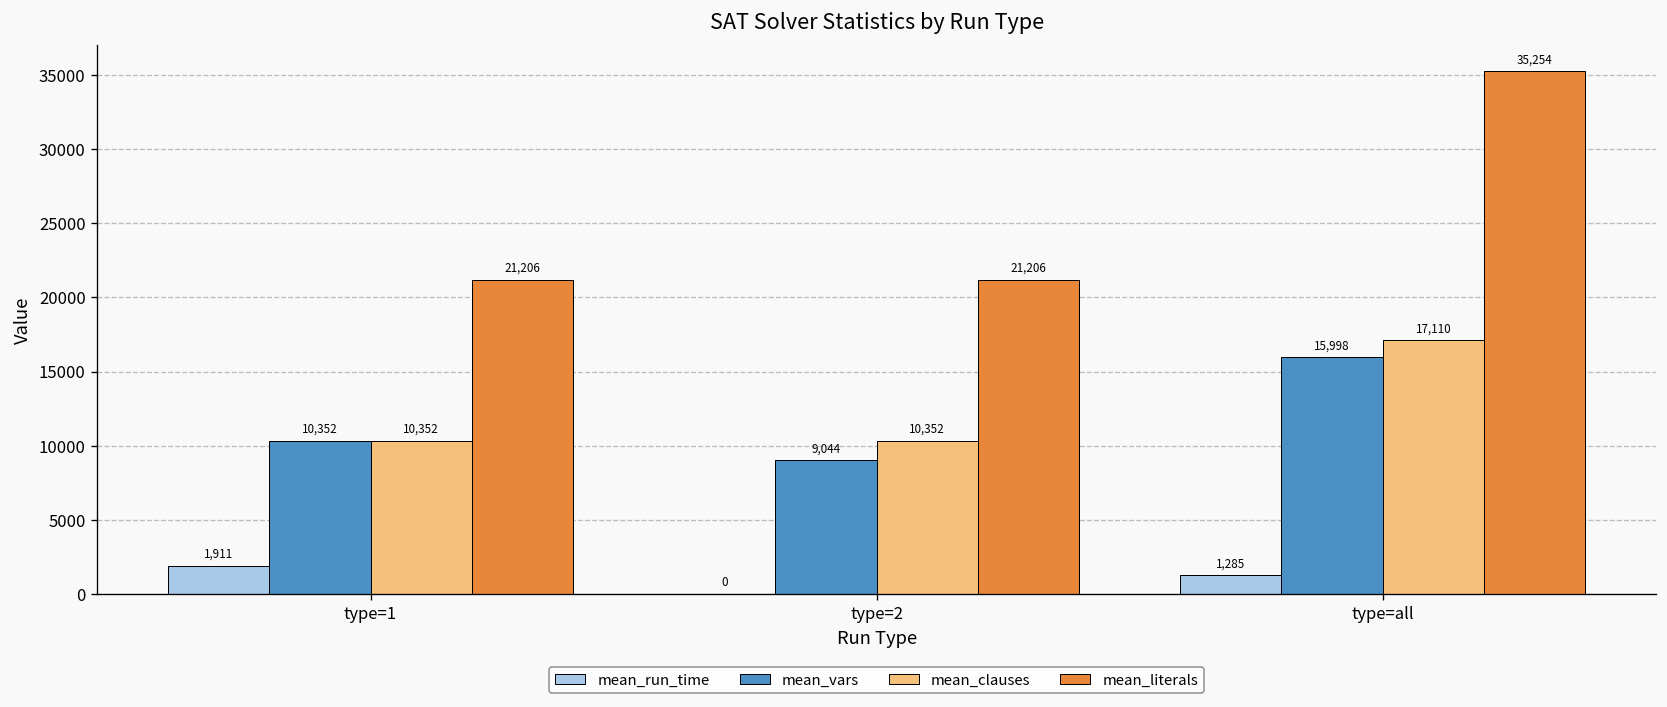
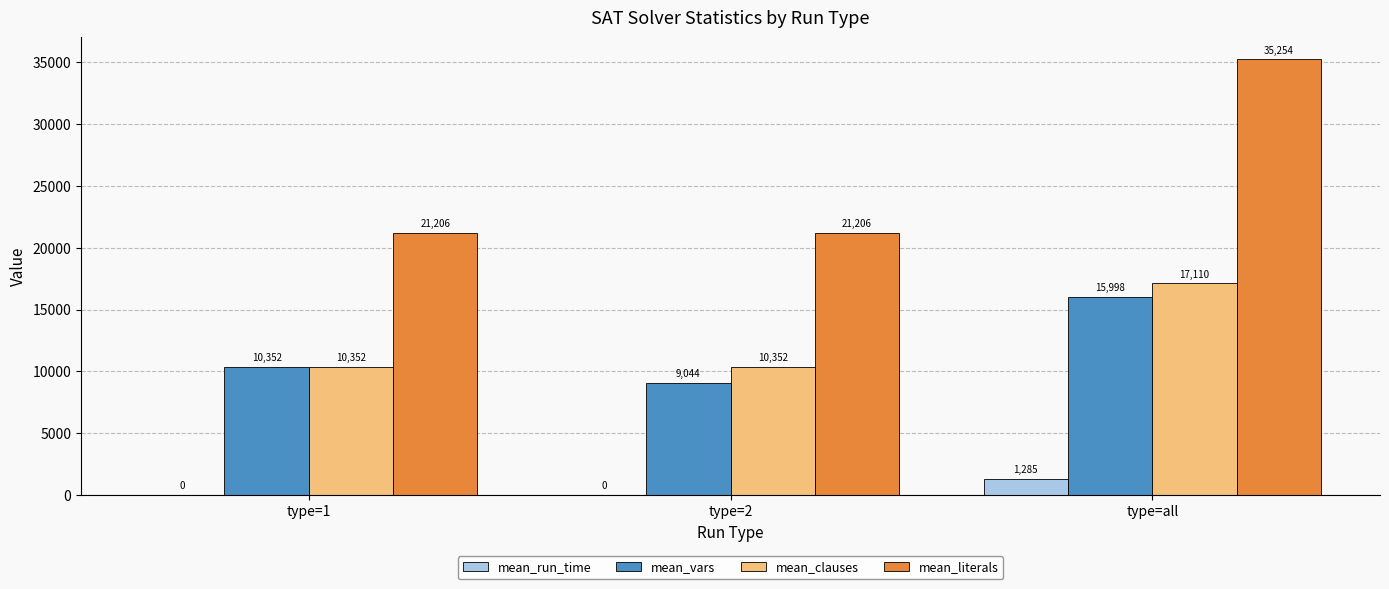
  {
    "mean_run_time": {
-     "type=1": "1,911",
+     "type=1": "0",
      "type=2": "0",
      "type=all": "1,285"
    },
    "mean_vars": {
      "type=1": "10,352",
      "type=2": "9,044",
      "type=all": "15,998"
    },
    "mean_clauses": {
      "type=1": "10,352",
      "type=2": "10,352",
      "type=all": "17,110"
    },
    "mean_literals": {
      "type=1": "21,206",
      "type=2": "21,206",
      "type=all": "35,254"
    }
  }
